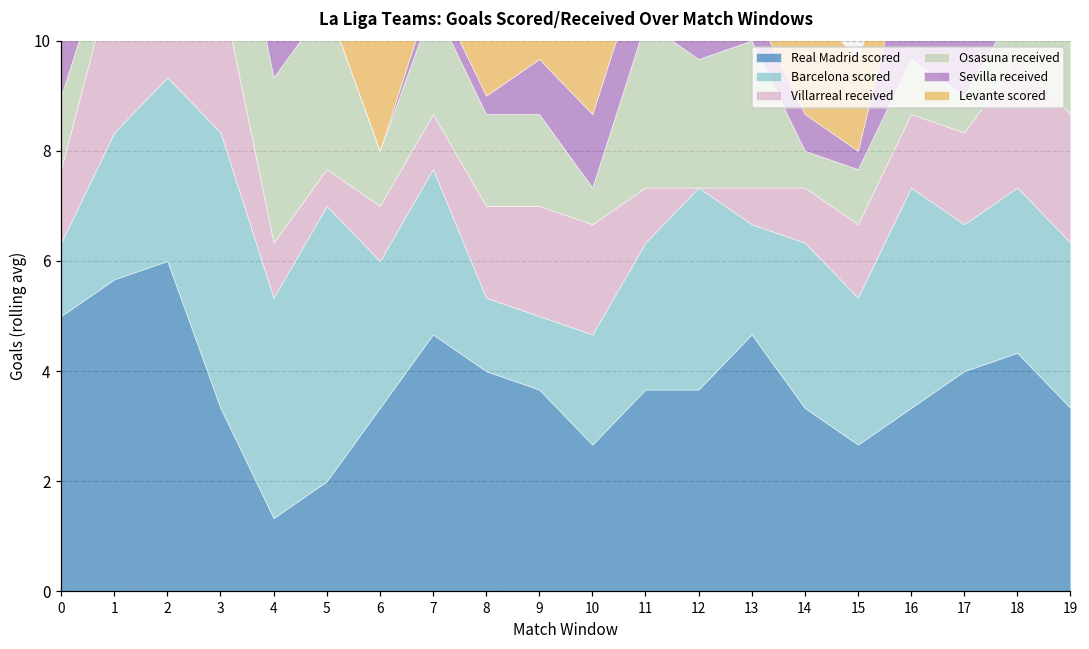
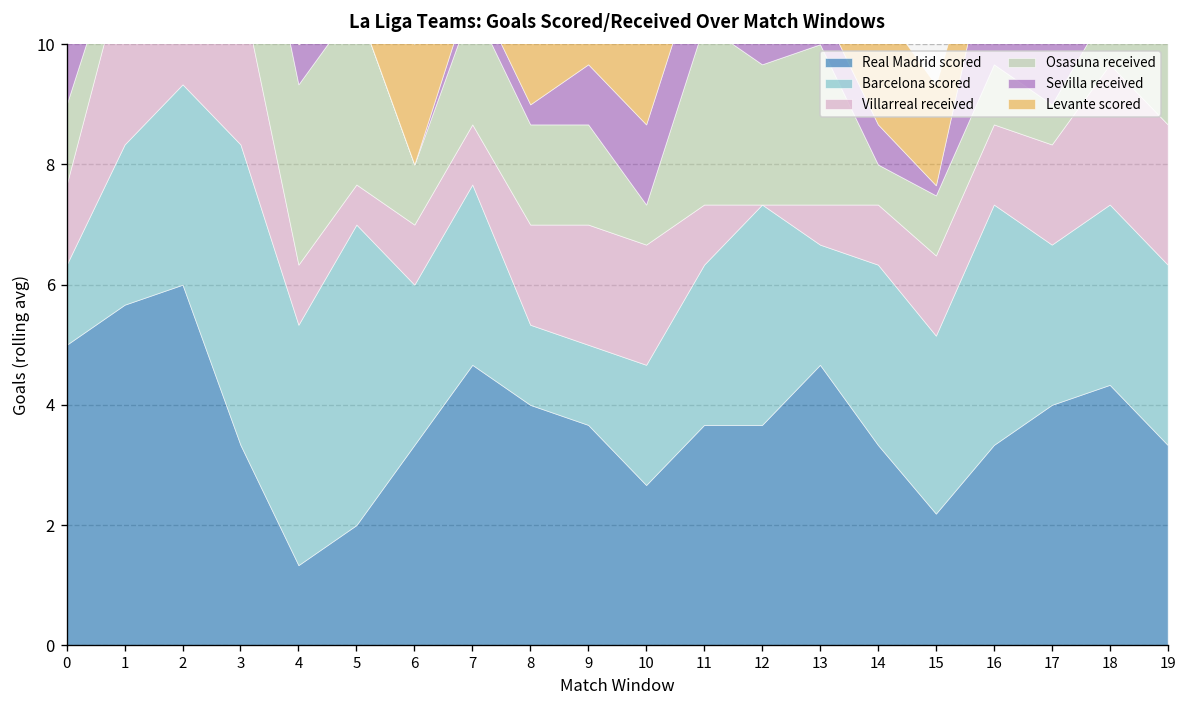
  {
    "Real Madrid scored": {
      "0": 5.0,
      "1": 5.7,
      "2": 6.0,
      "3": 3.3,
      "4": 1.3,
      "5": 2.0,
      "6": 3.3,
      "7": 4.7,
      "8": 4.0,
      "9": 3.7,
      "10": 2.7,
      "11": 3.7,
      "12": 3.7,
      "13": 4.7,
      "14": 3.3,
-     "15": 2.7,
+     "15": 2.2,
      "16": 3.3,
      "17": 4.0,
      "18": 4.3,
      "19": 3.3
    },
    "Barcelona scored": {
      "0": 1.3,
      "1": 2.7,
      "2": 3.3,
      "3": 5.0,
      "4": 4.0,
      "5": 5.0,
      "6": 2.7,
      "7": 3.0,
      "8": 1.3,
      "9": 1.3,
      "10": 2.0,
      "11": 2.7,
      "13": 2.0,
      "14": 3.0,
-     "15": 2.7,
+     "15": 3.0,
      "16": 4.0,
      "17": 2.7,
      "18": 3.0,
      "19": 3.0
    },
    "Sevilla received": {
      "4": 0.7,
      "8": 0.3,
      "9": 1.0,
      "10": 1.3,
      "14": 0.7,
-     "15": 0.3
+     "15": 0.2
    },
    "Levante scored": {
      "6": 2.0
    }
  }
